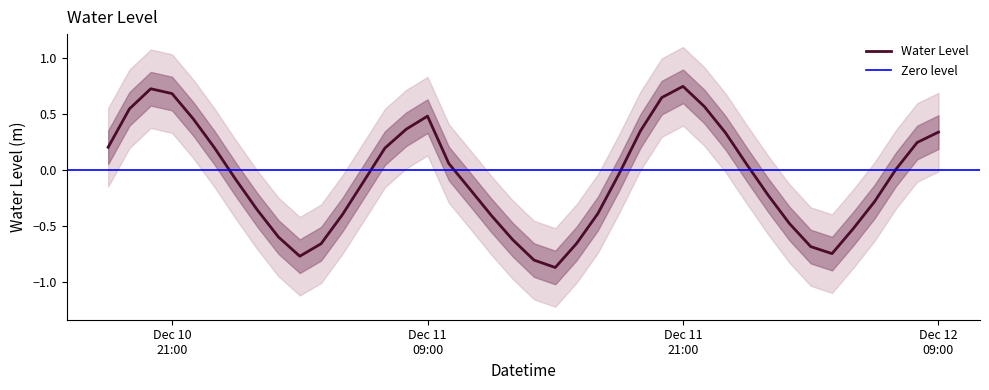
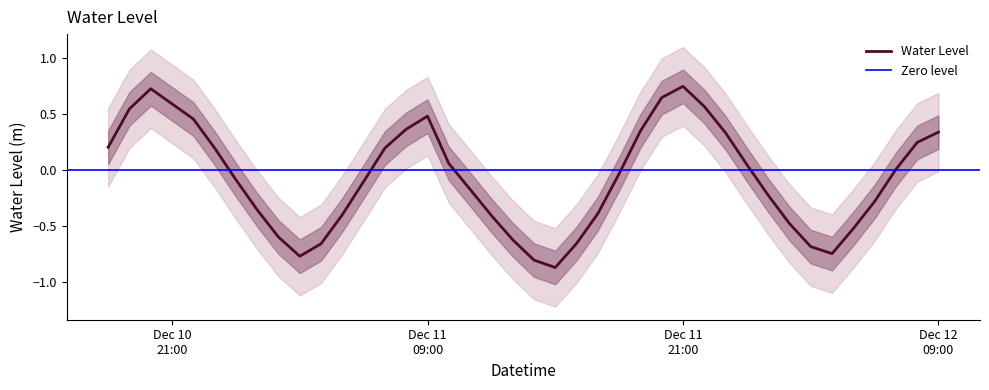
  {
    "Water Level": {
-     "Dec 10 21:00": 0.68,
+     "Dec 10 21:00": 0.59,
      "Dec 11 09:00": 0.48,
      "Dec 11 21:00": 0.75,
      "Dec 12 09:00": 0.34
    }
  }
